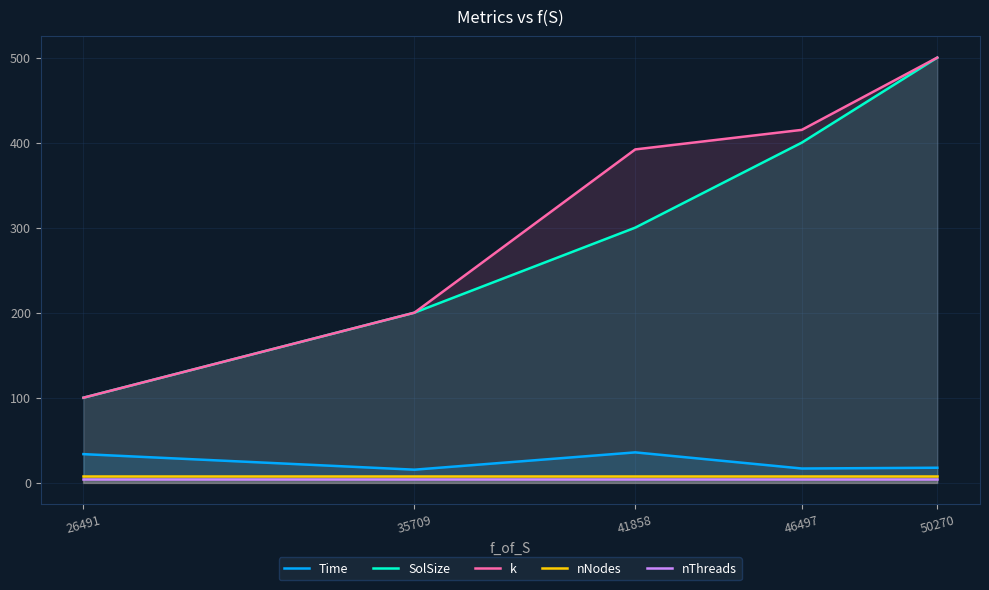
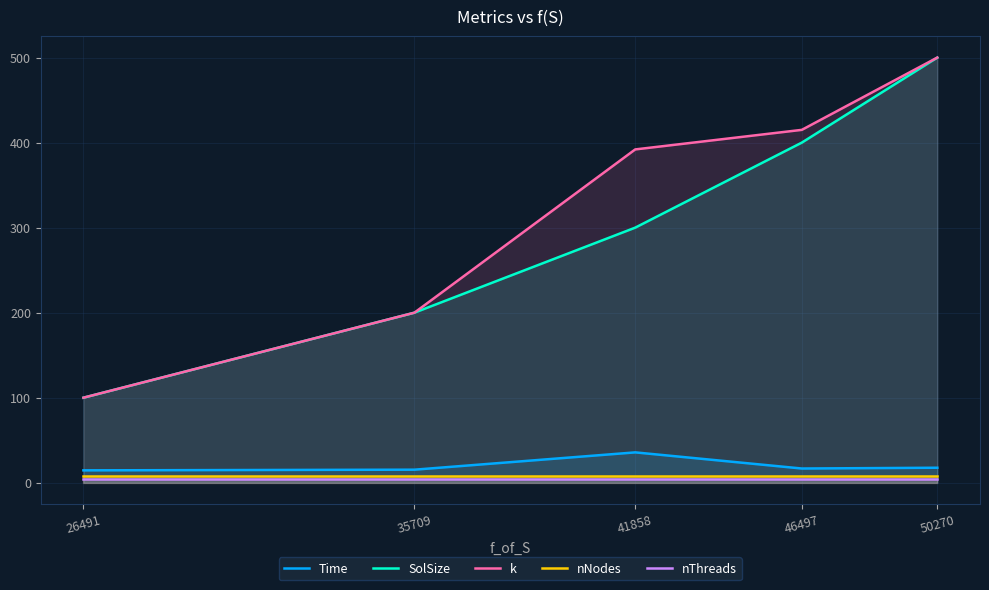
  {
    "Time": {
-     "26491": 30,
+     "26491": 10,
      "35709": 20,
      "41858": 40,
      "46497": 20,
      "50270": 20
    },
    "SolSize": {
      "41858": 300,
      "46497": 400
    },
    "k": {
      "41858": 390,
      "46497": 420
    },
    "nNodes": {
      "26491": 10,
      "35709": 10,
      "41858": 10,
      "46497": 10,
      "50270": 10
    },
    "nThreads": {
      "26491": 0,
      "35709": 0,
      "41858": 0,
      "46497": 0,
      "50270": 0
    }
  }
